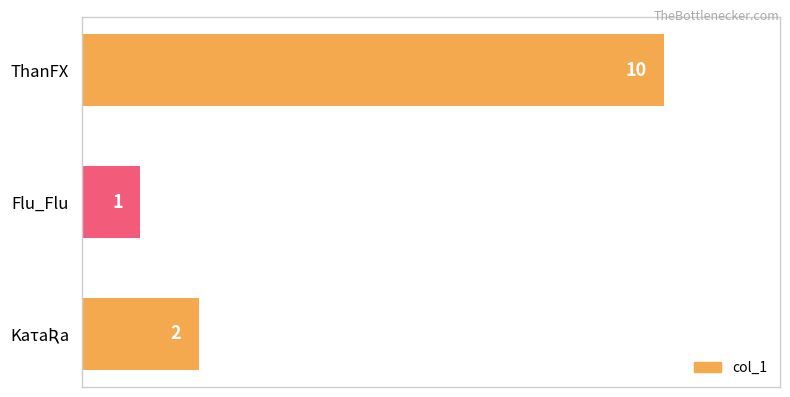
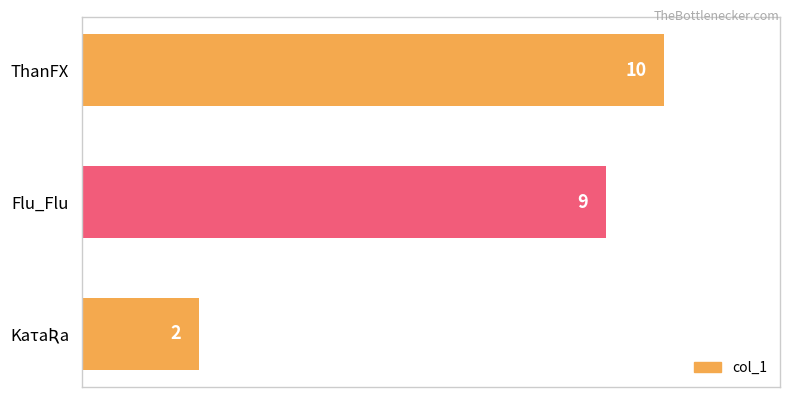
  {
    "ThanFX": 10,
-   "Flu_Flu": 1,
+   "Flu_Flu": 9,
    "KаτаƦа": 2
  }
